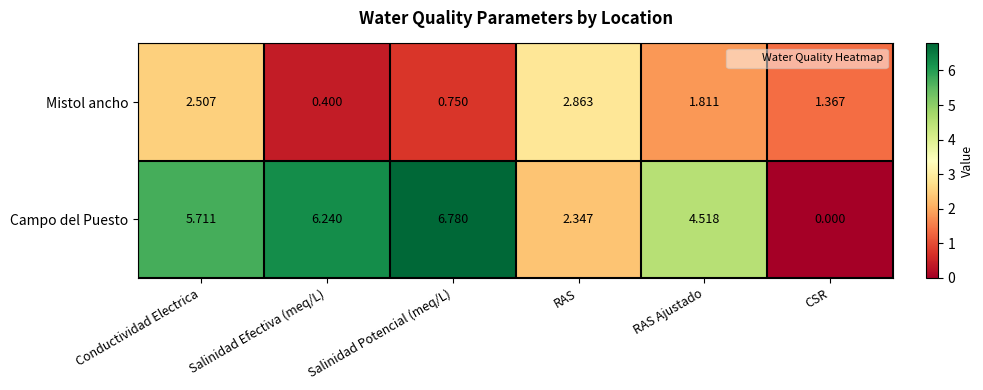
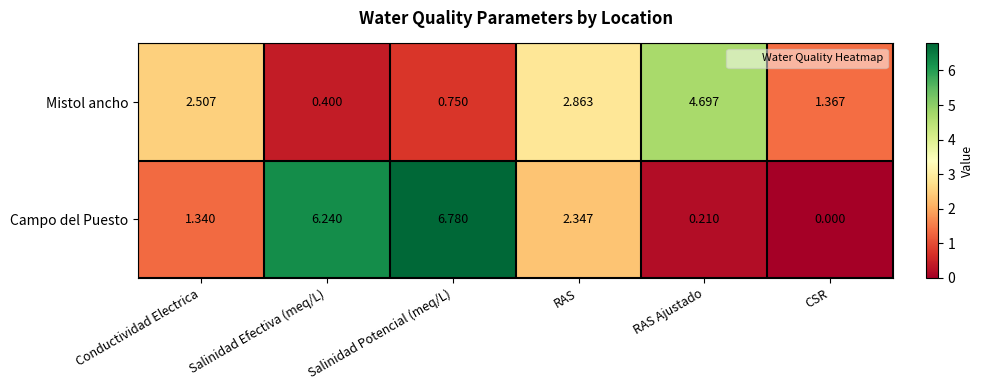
  {
    "Mistol ancho": {
      "Conductividad Electrica": 2.507,
      "Salinidad Efectiva (meq/L)": 0.400,
      "Salinidad Potencial (meq/L)": 0.750,
      "RAS": 2.863,
-     "RAS Ajustado": 1.811,
+     "RAS Ajustado": 4.697,
      "CSR": 1.367
    },
    "Campo del Puesto": {
-     "Conductividad Electrica": 5.711,
+     "Conductividad Electrica": 1.340,
      "Salinidad Efectiva (meq/L)": 6.240,
      "Salinidad Potencial (meq/L)": 6.780,
      "RAS": 2.347,
-     "RAS Ajustado": 4.518,
+     "RAS Ajustado": 0.210,
      "CSR": 0.000
    }
  }
